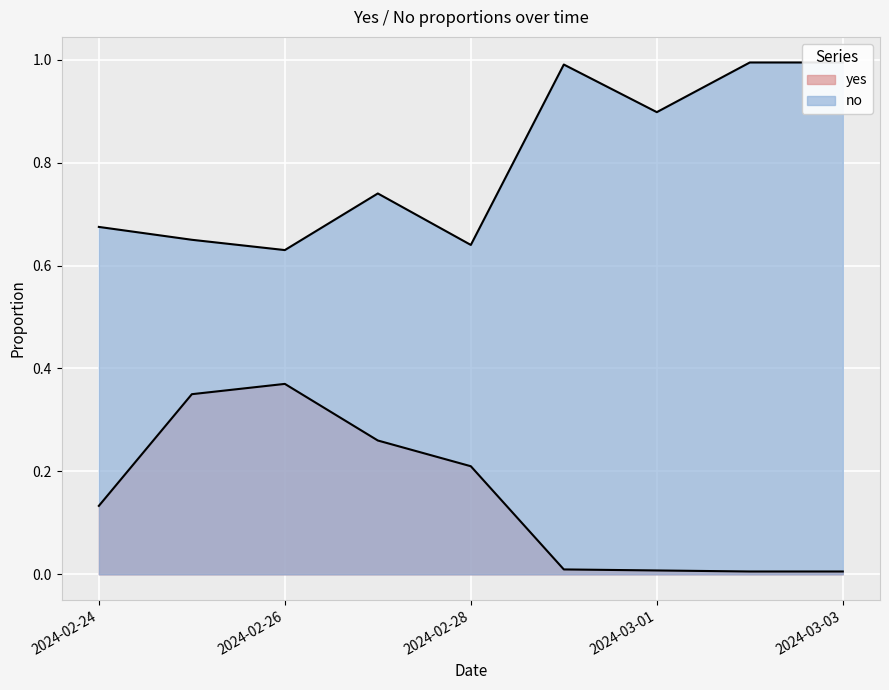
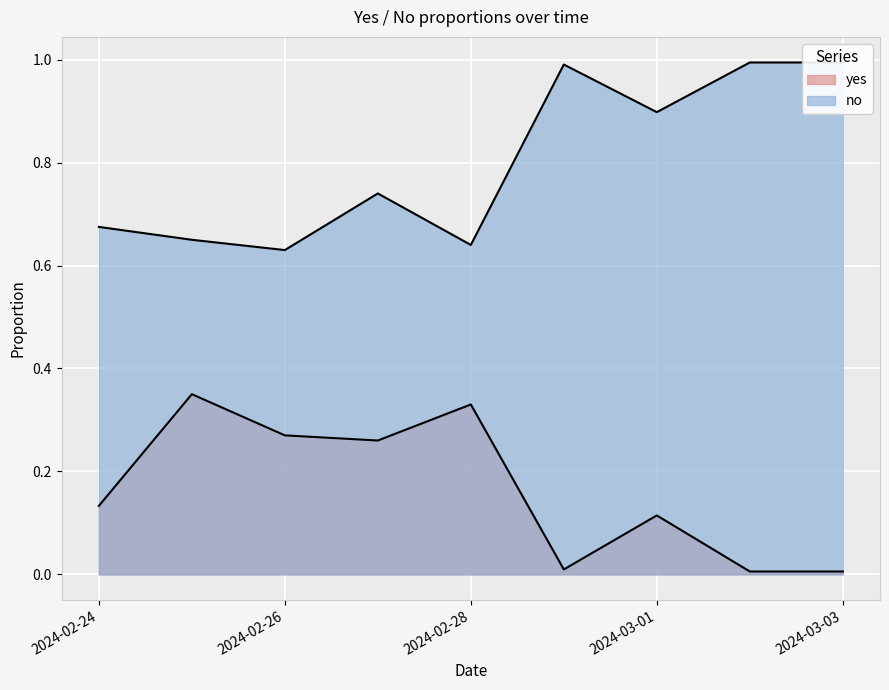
  {
    "yes": {
      "2024-02-24": 0.13,
-     "2024-02-26": 0.37,
-     "2024-02-28": 0.21,
-     "2024-03-01": 0.01,
+     "2024-02-26": 0.27,
+     "2024-02-28": 0.33,
+     "2024-03-01": 0.11,
      "2024-03-03": 0.01
    },
    "no": {
      "2024-02-24": 0.68,
      "2024-02-26": 0.63,
      "2024-02-28": 0.64,
      "2024-03-01": 0.90
    }
  }
